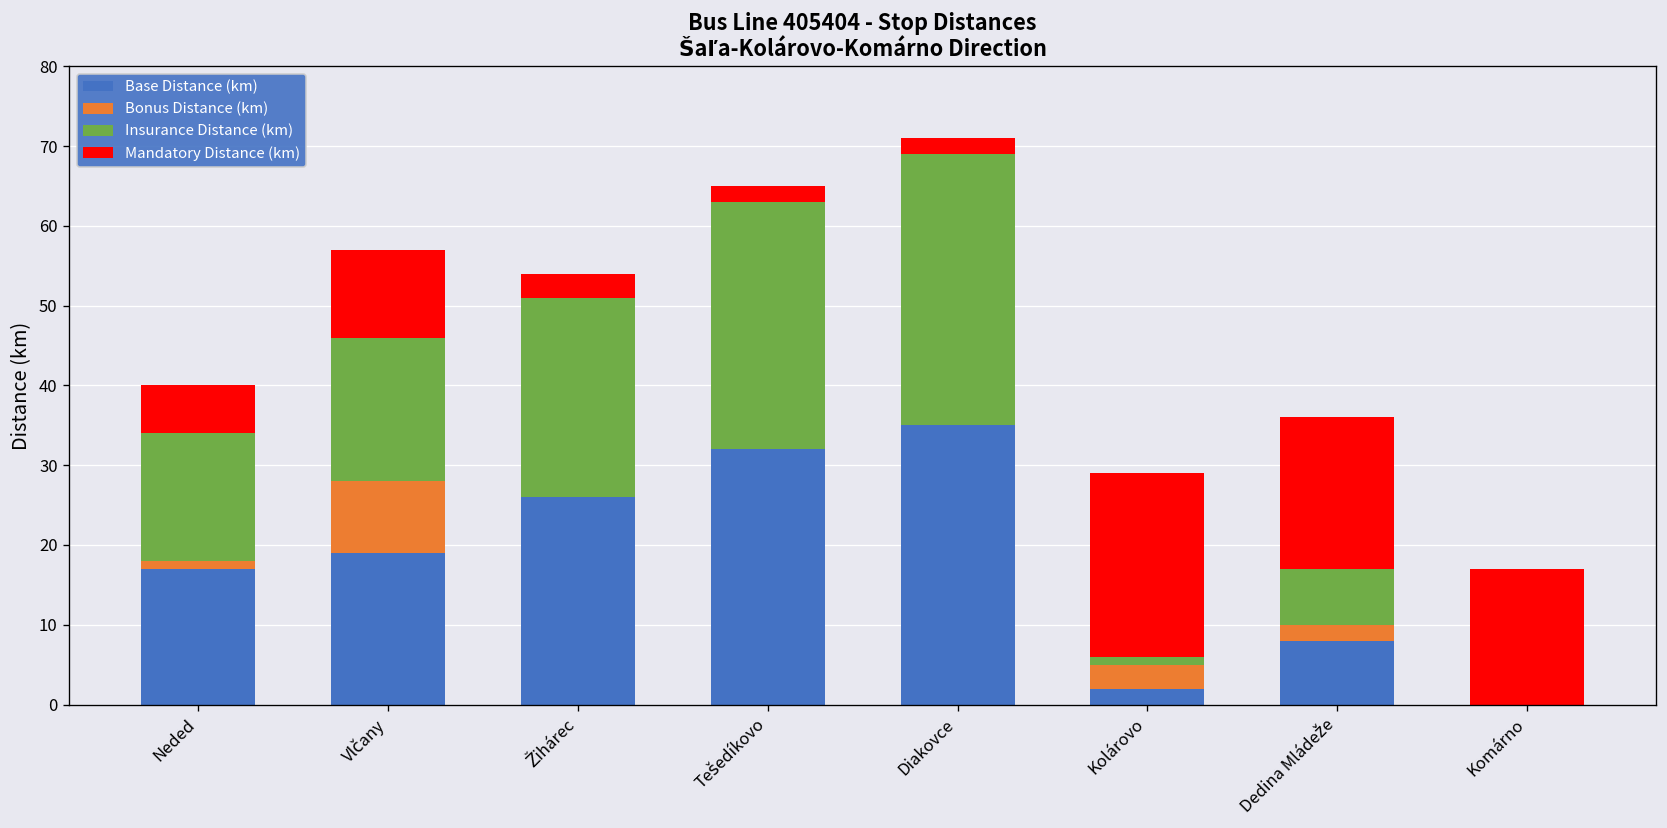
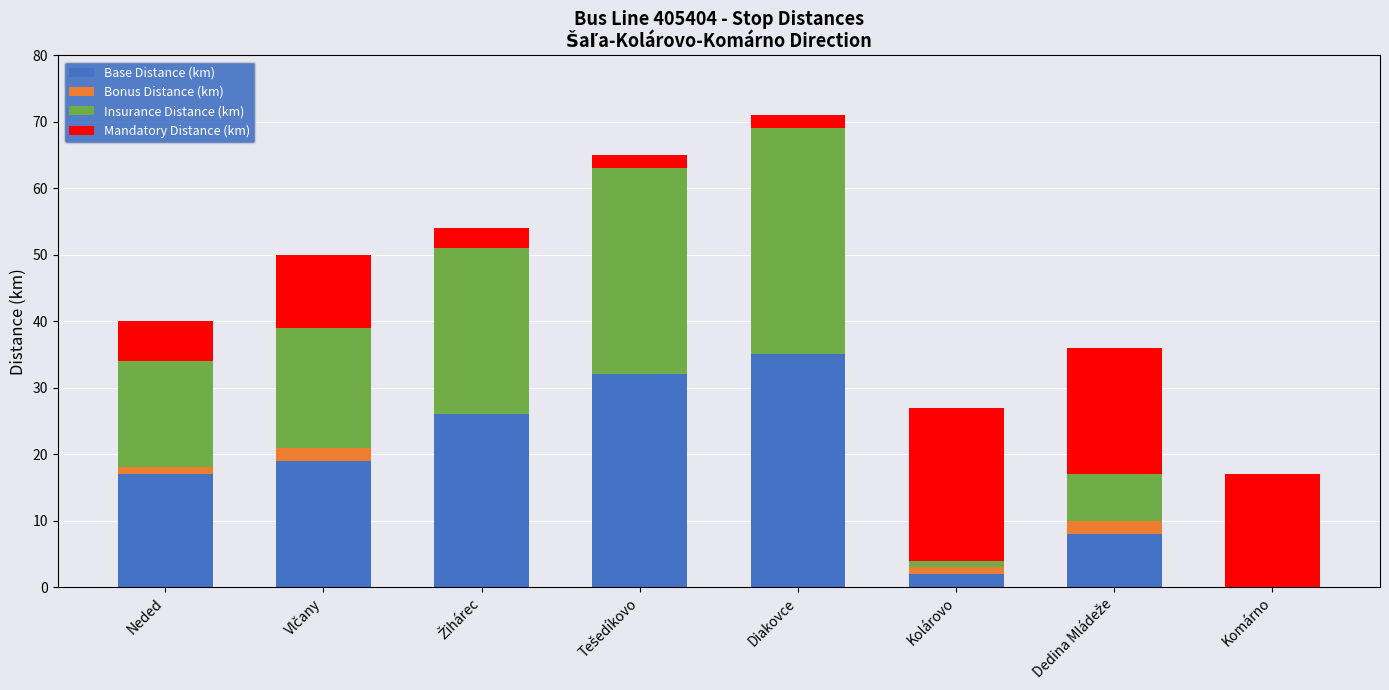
  {
    "Base Distance (km)": {
      "Neded": 17,
      "Vlčany": 19,
      "Žihárec": 26,
      "Tešedíkovo": 32,
      "Diakovce": 35,
      "Kolárovo": 2,
      "Dedina Mládeže": 8,
      "Komárno": 0
    },
    "Bonus Distance (km)": {
      "Neded": 1,
-     "Vlčany": 9,
+     "Vlčany": 2,
      "Žihárec": 0,
      "Tešedíkovo": 0,
      "Diakovce": 0,
-     "Kolárovo": 3,
+     "Kolárovo": 1,
      "Dedina Mládeže": 2,
      "Komárno": 0
    },
    "Insurance Distance (km)": {
      "Neded": 16,
      "Vlčany": 18,
      "Žihárec": 25,
      "Tešedíkovo": 31,
      "Diakovce": 34,
      "Kolárovo": 1,
      "Dedina Mládeže": 7,
      "Komárno": 0
    },
    "Mandatory Distance (km)": {
      "Neded": 6,
      "Vlčany": 11,
      "Žihárec": 3,
      "Tešedíkovo": 2,
      "Diakovce": 2,
      "Kolárovo": 23,
      "Dedina Mládeže": 19,
      "Komárno": 17
    }
  }
